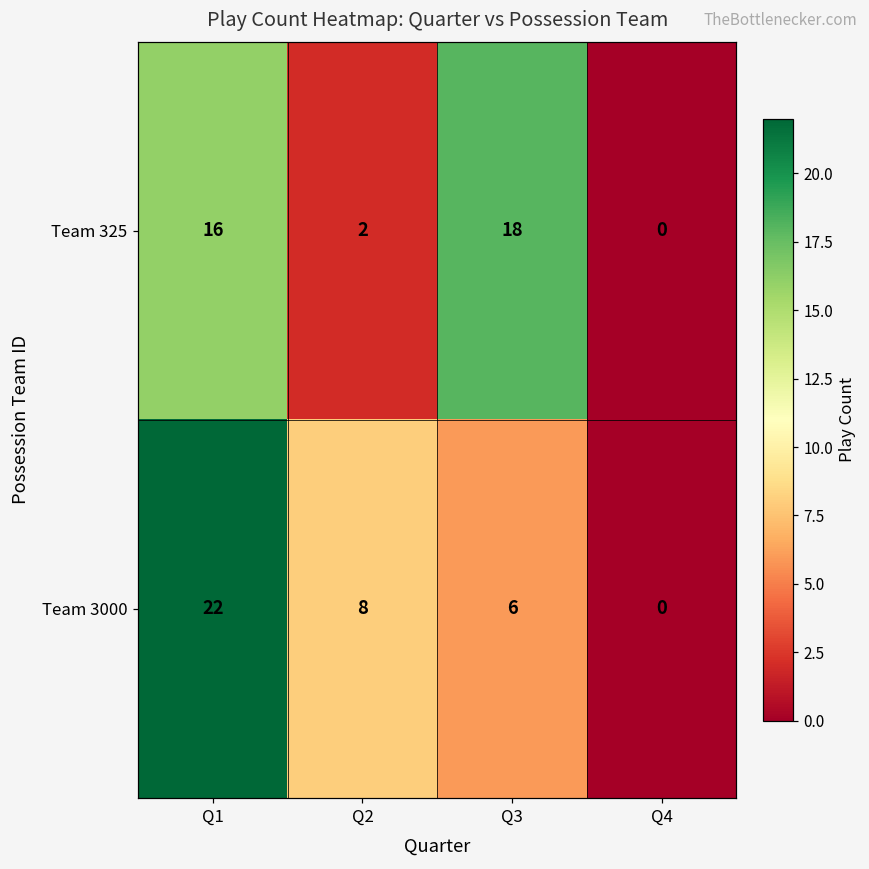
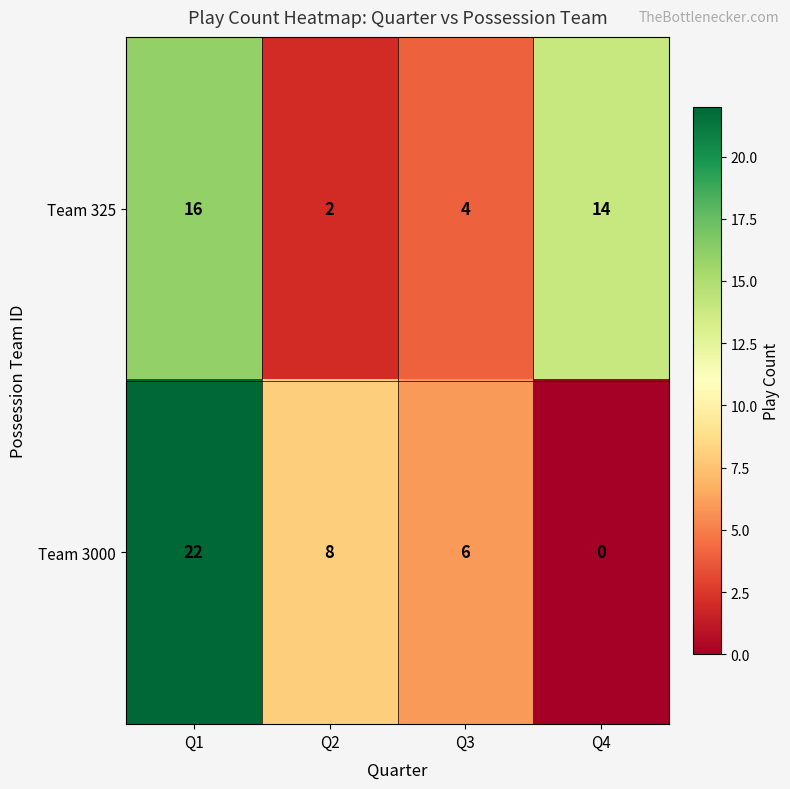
  {
    "Team 325": {
      "Q1": 16,
      "Q2": 2,
-     "Q3": 18,
-     "Q4": 0
+     "Q3": 4,
+     "Q4": 14
    },
    "Team 3000": {
      "Q1": 22,
      "Q2": 8,
      "Q3": 6,
      "Q4": 0
    }
  }
